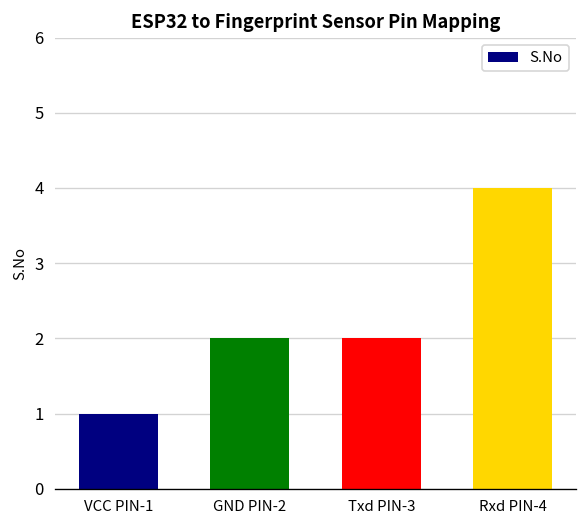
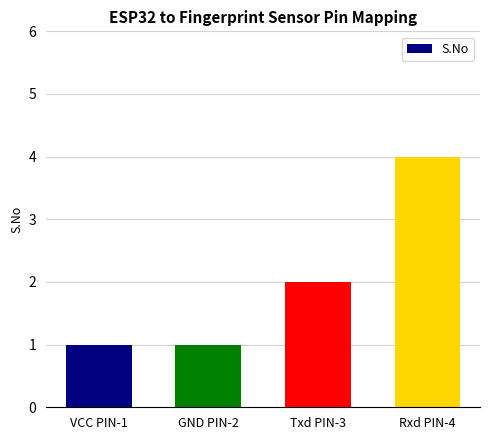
  {
    "VCC PIN-1": 1,
-   "GND PIN-2": 2,
+   "GND PIN-2": 1,
    "Txd PIN-3": 2,
    "Rxd PIN-4": 4
  }
